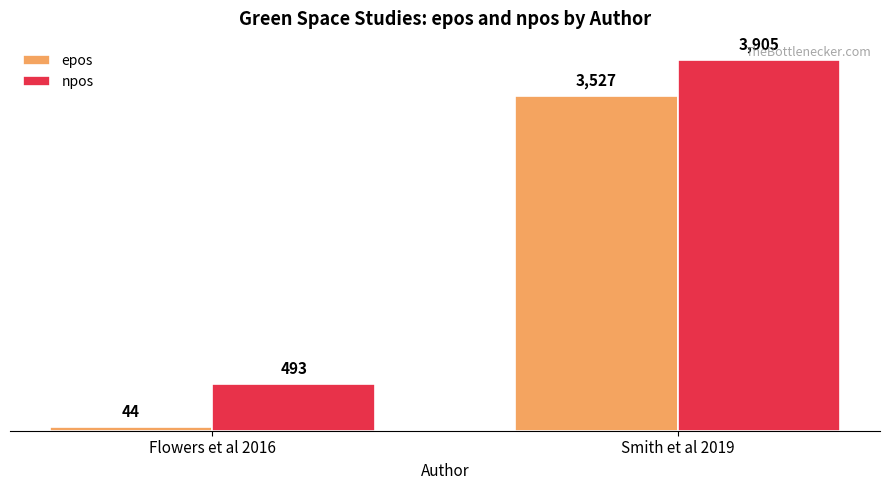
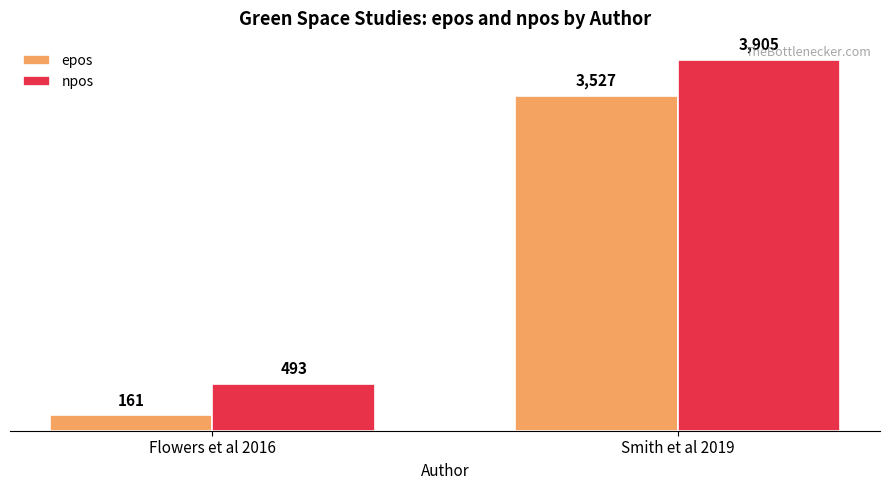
  {
    "epos": {
-     "Flowers et al 2016": "44",
+     "Flowers et al 2016": "161",
      "Smith et al 2019": "3,527"
    },
    "npos": {
      "Flowers et al 2016": "493"
    }
  }
